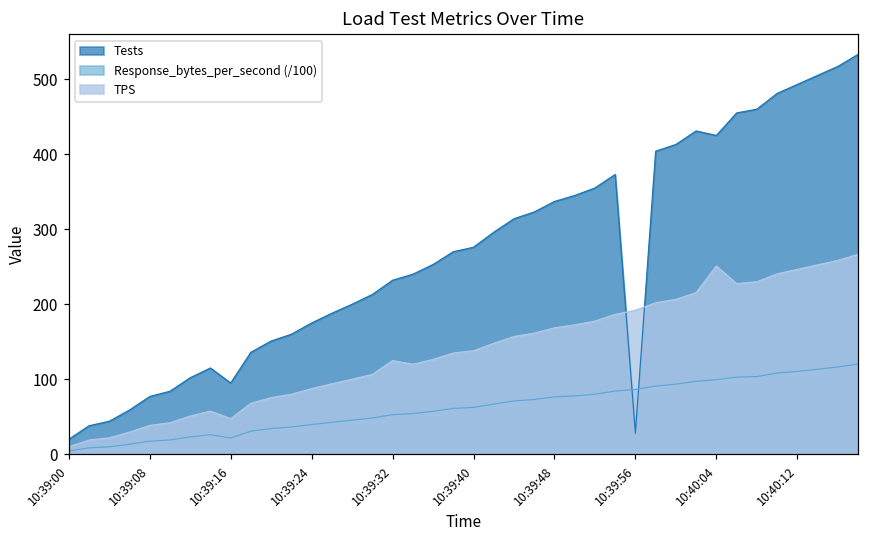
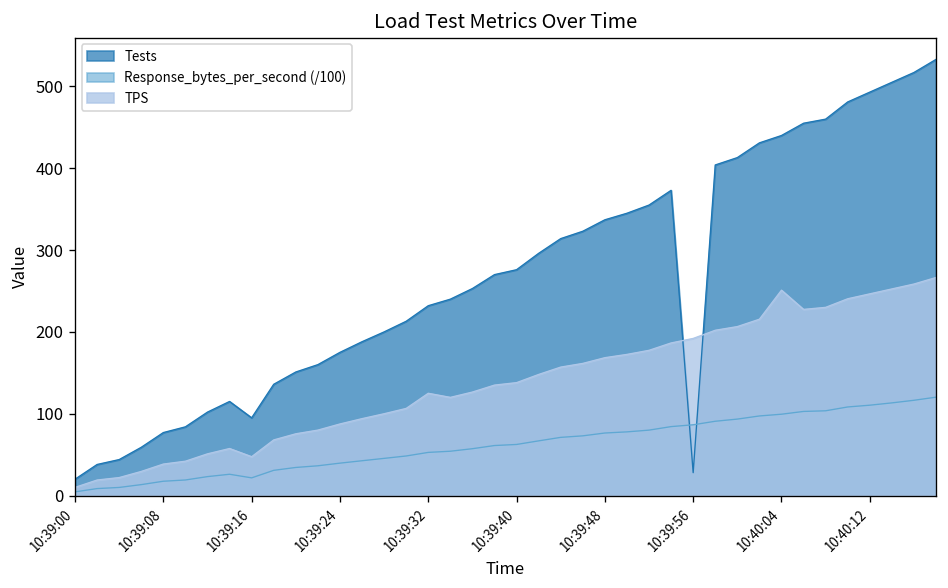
  {
    "Tests": {
      "10:39:00": 20,
      "10:39:08": 80,
      "10:39:16": 100,
      "10:39:24": 180,
      "10:39:32": 230,
      "10:39:40": 280,
      "10:39:48": 340,
      "10:39:56": 30,
-     "10:40:04": 430,
+     "10:40:04": 440,
      "10:40:12": 490
    }
  }
